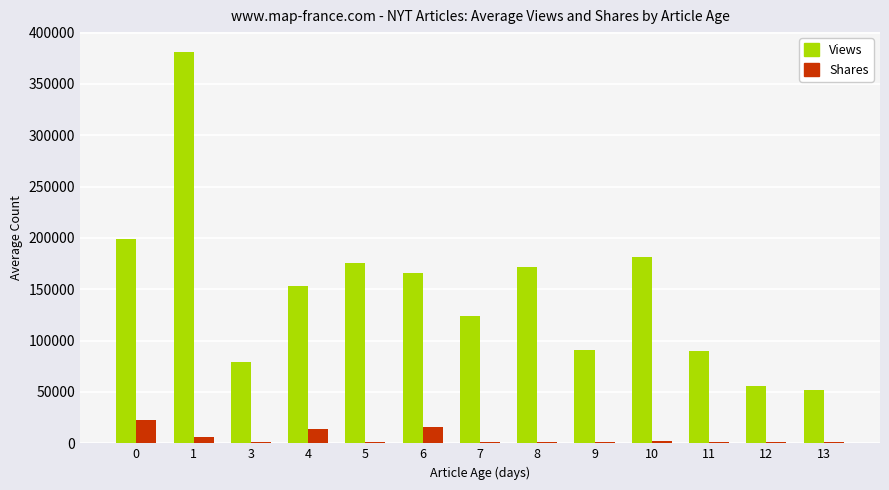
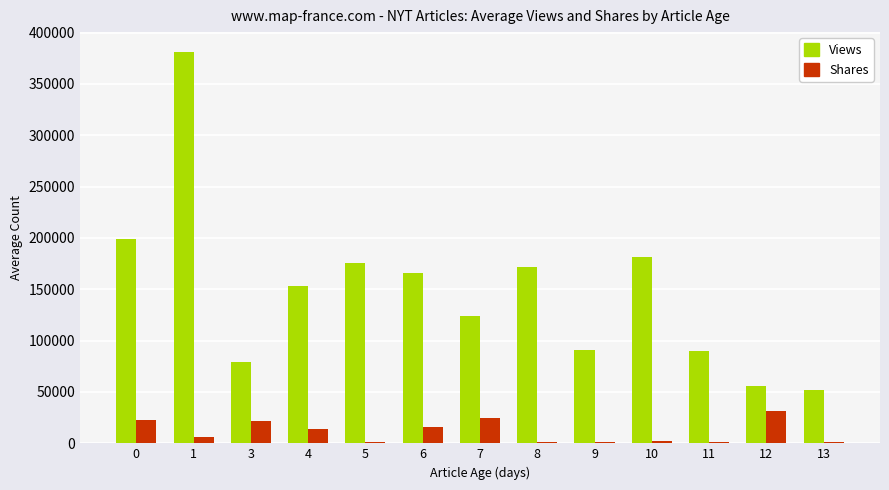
  {
    "Views": {
      "0": 199000,
      "1": 381000,
      "3": 79000,
      "4": 153000,
      "5": 176000,
      "6": 166000,
      "7": 124000,
      "8": 171000,
      "9": 91000,
      "10": 181000,
      "11": 90000,
      "12": 56000,
      "13": 52000
    },
    "Shares": {
      "0": 23000,
      "1": 7000,
-     "3": 2000,
+     "3": 22000,
      "4": 14000,
      "6": 16000,
-     "7": 1000,
-     "12": 1000
+     "7": 24000,
+     "12": 32000
    }
  }
